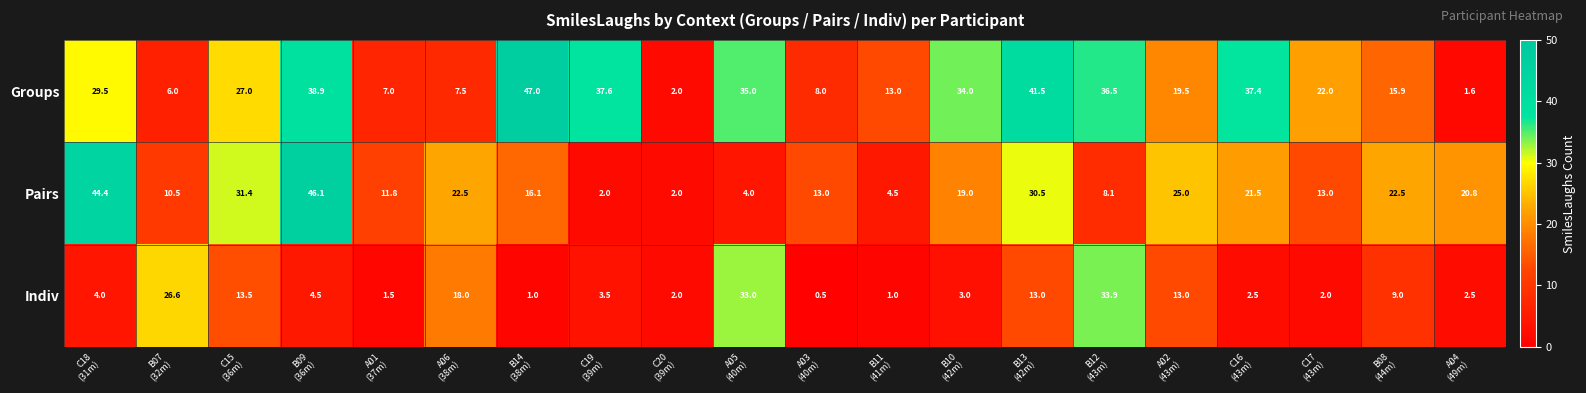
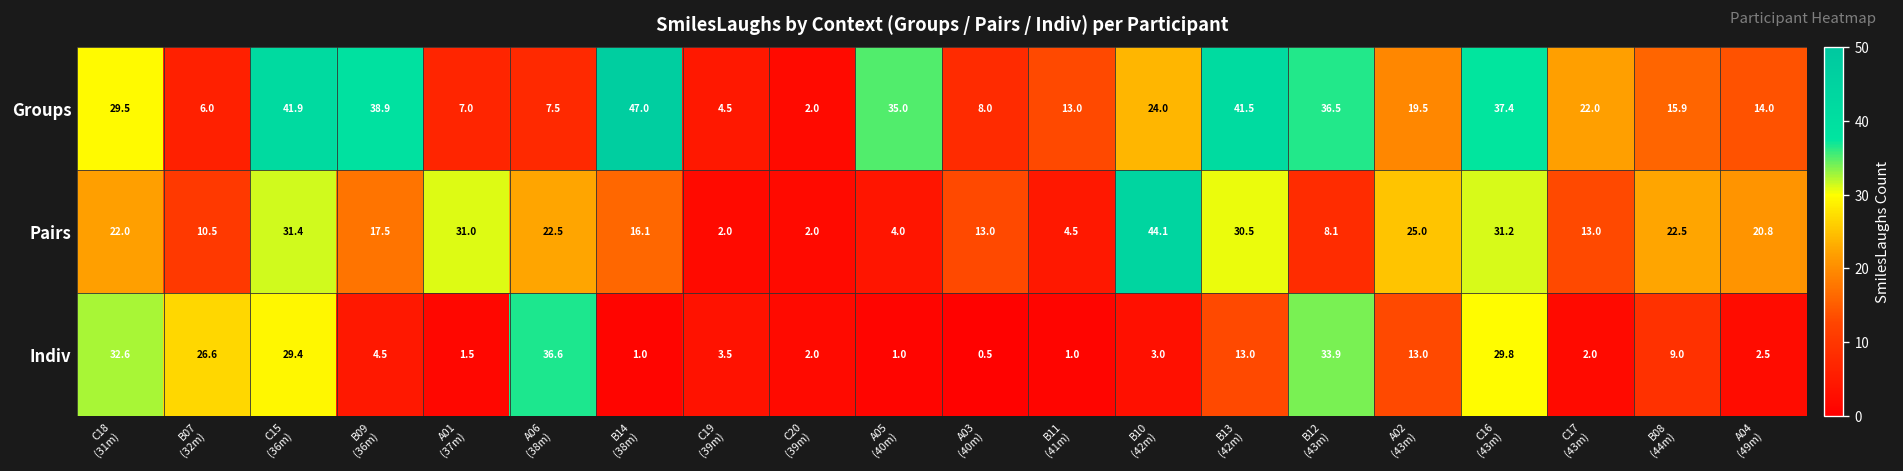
  {
    "Groups": {
      "C18 (31m)": 29.5,
      "B07 (32m)": 6.0,
-     "C15 (36m)": 27.0,
+     "C15 (36m)": 41.9,
      "B09 (36m)": 38.9,
      "A01 (37m)": 7.0,
      "A06 (38m)": 7.5,
      "B14 (38m)": 47.0,
-     "C19 (39m)": 37.6,
+     "C19 (39m)": 4.5,
      "C20 (39m)": 2.0,
      "A05 (40m)": 35.0,
      "A03 (40m)": 8.0,
      "B11 (41m)": 13.0,
-     "B10 (42m)": 34.0,
+     "B10 (42m)": 24.0,
      "B13 (42m)": 41.5,
      "B12 (43m)": 36.5,
      "A02 (43m)": 19.5,
      "C16 (43m)": 37.4,
      "C17 (43m)": 22.0,
      "B08 (44m)": 15.9,
-     "A04 (49m)": 1.6
+     "A04 (49m)": 14.0
    },
    "Pairs": {
-     "C18 (31m)": 44.4,
+     "C18 (31m)": 22.0,
      "B07 (32m)": 10.5,
      "C15 (36m)": 31.4,
-     "B09 (36m)": 46.1,
-     "A01 (37m)": 11.8,
+     "B09 (36m)": 17.5,
+     "A01 (37m)": 31.0,
      "A06 (38m)": 22.5,
      "B14 (38m)": 16.1,
      "C19 (39m)": 2.0,
      "C20 (39m)": 2.0,
      "A05 (40m)": 4.0,
      "A03 (40m)": 13.0,
      "B11 (41m)": 4.5,
-     "B10 (42m)": 19.0,
+     "B10 (42m)": 44.1,
      "B13 (42m)": 30.5,
      "B12 (43m)": 8.1,
      "A02 (43m)": 25.0,
-     "C16 (43m)": 21.5,
+     "C16 (43m)": 31.2,
      "C17 (43m)": 13.0,
      "B08 (44m)": 22.5,
      "A04 (49m)": 20.8
    },
    "Indiv": {
-     "C18 (31m)": 4.0,
+     "C18 (31m)": 32.6,
      "B07 (32m)": 26.6,
-     "C15 (36m)": 13.5,
+     "C15 (36m)": 29.4,
      "B09 (36m)": 4.5,
      "A01 (37m)": 1.5,
-     "A06 (38m)": 18.0,
+     "A06 (38m)": 36.6,
      "B14 (38m)": 1.0,
      "C19 (39m)": 3.5,
      "C20 (39m)": 2.0,
-     "A05 (40m)": 33.0,
+     "A05 (40m)": 1.0,
      "A03 (40m)": 0.5,
      "B11 (41m)": 1.0,
      "B10 (42m)": 3.0,
      "B13 (42m)": 13.0,
      "B12 (43m)": 33.9,
      "A02 (43m)": 13.0,
-     "C16 (43m)": 2.5,
+     "C16 (43m)": 29.8,
      "C17 (43m)": 2.0,
      "B08 (44m)": 9.0,
      "A04 (49m)": 2.5
    }
  }
